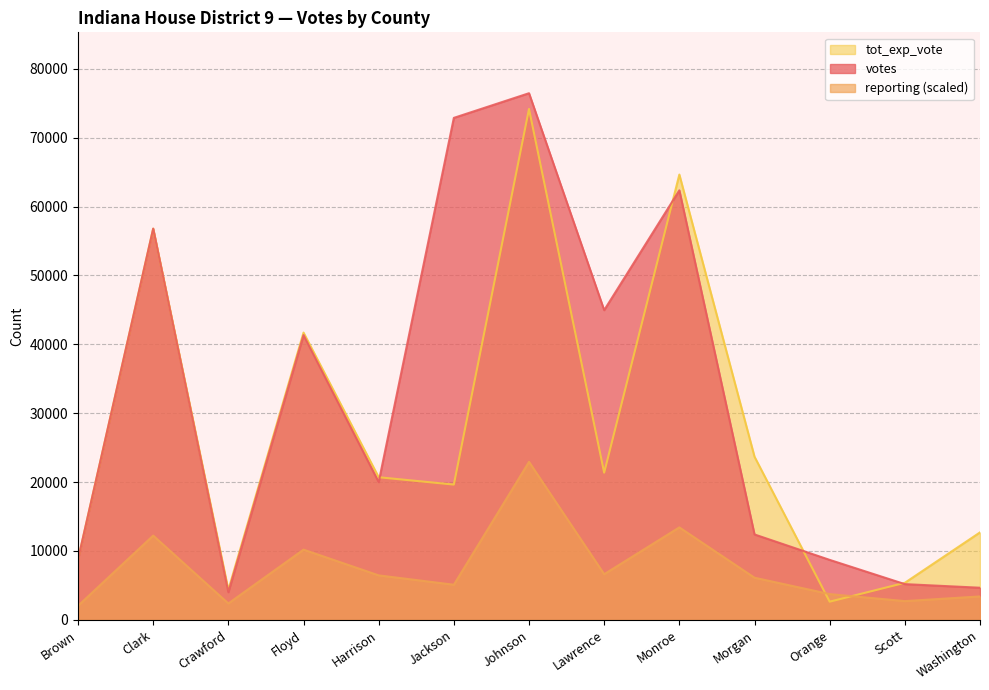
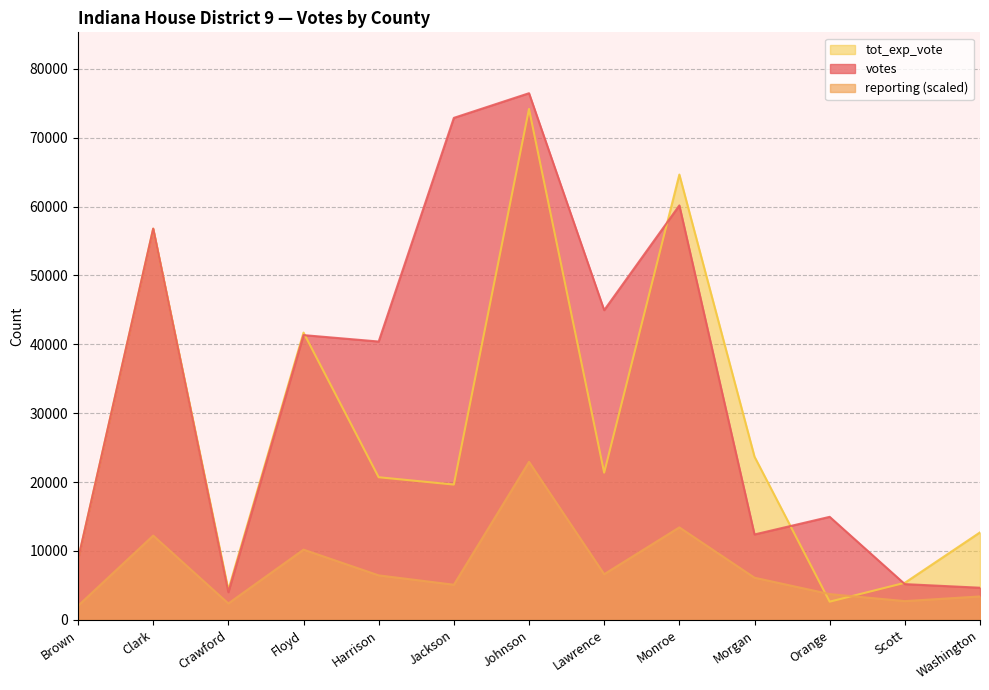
  {
    "votes": {
-     "Harrison": 20000,
+     "Harrison": 40000,
      "Jackson": 73000,
      "Johnson": 76000,
      "Lawrence": 45000,
-     "Monroe": 62000,
+     "Monroe": 60000,
      "Morgan": 12000,
-     "Orange": 9000,
+     "Orange": 15000,
      "Washington": 5000
    }
  }
